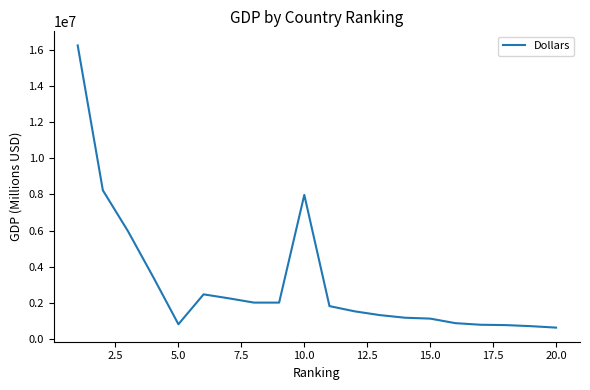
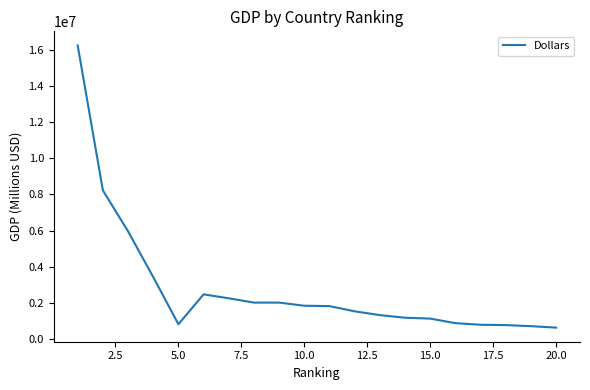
  {
    "5.0": 800000,
-   "10.0": 8000000,
+   "10.0": 1800000,
    "15.0": 1100000,
    "20.0": 600000
  }
